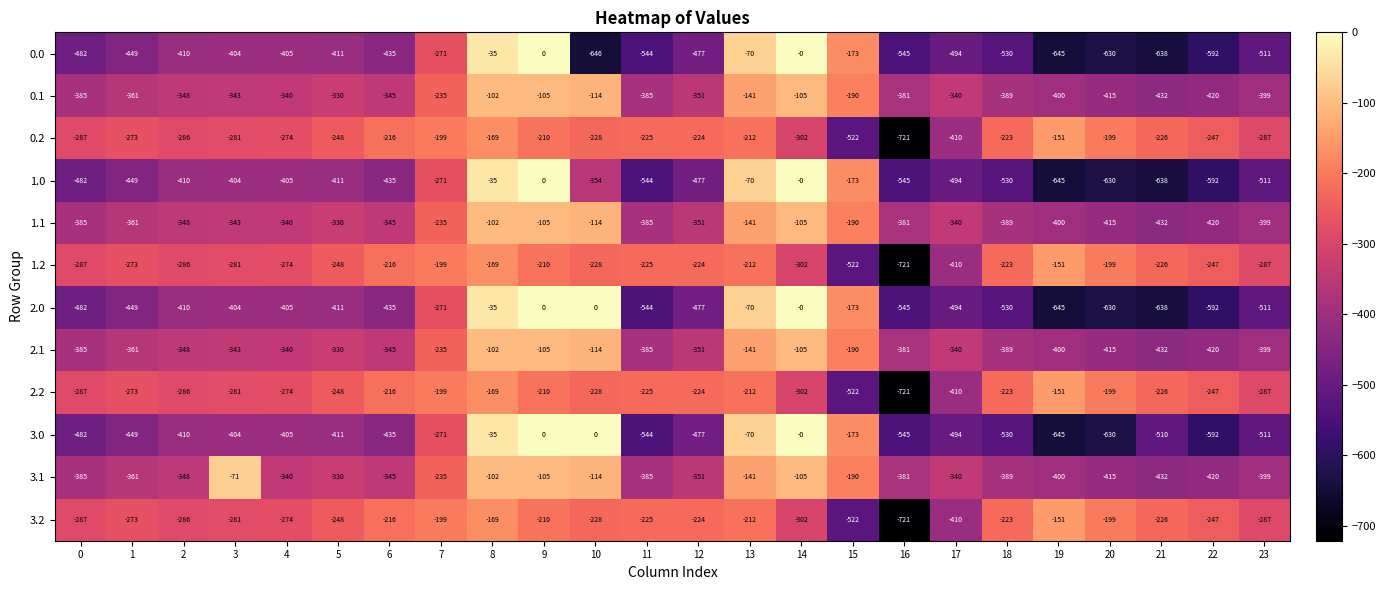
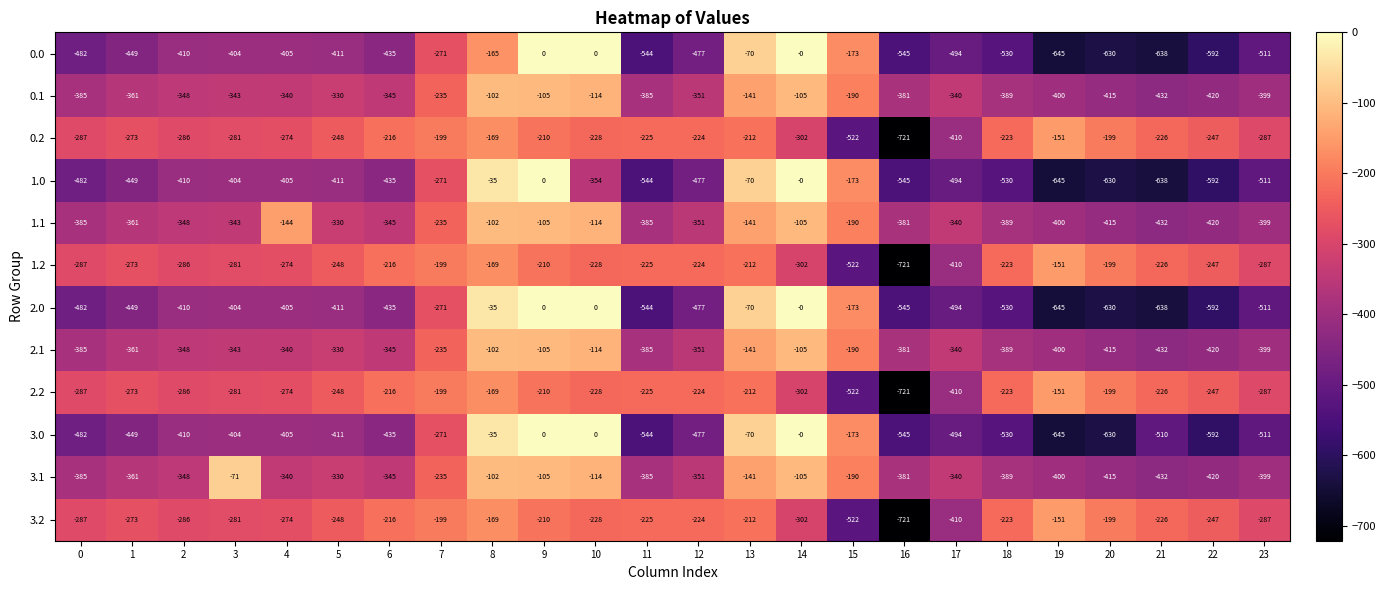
  {
    "0.0": {
      "0": -482,
      "1": -449,
      "2": -410,
      "3": -404,
      "4": -405,
      "5": -411,
      "6": -435,
      "7": -271,
-     "8": -35,
+     "8": -165,
      "9": 0,
-     "10": -646,
+     "10": 0,
      "11": -544,
      "12": -477,
      "13": -70,
      "14": -0,
      "15": -173,
      "16": -545,
      "17": -494,
      "18": -530,
      "19": -645,
      "20": -630,
      "21": -638,
      "22": -592,
      "23": -511
    },
    "1.1": {
      "0": -385,
      "1": -361,
      "2": -348,
      "3": -343,
-     "4": -340,
+     "4": -144,
      "5": -330,
      "6": -345,
      "7": -235,
      "8": -102,
      "9": -105,
      "10": -114,
      "11": -385,
      "12": -351,
      "13": -141,
      "14": -105,
      "15": -190,
      "16": -381,
      "17": -340,
      "18": -389,
      "19": -400,
      "20": -415,
      "21": -432,
      "22": -420,
      "23": -399
    }
  }
